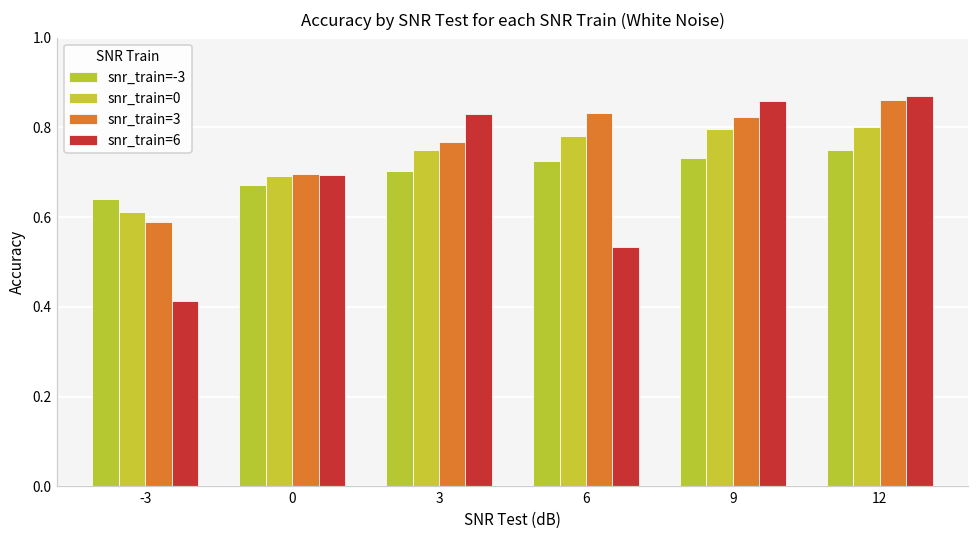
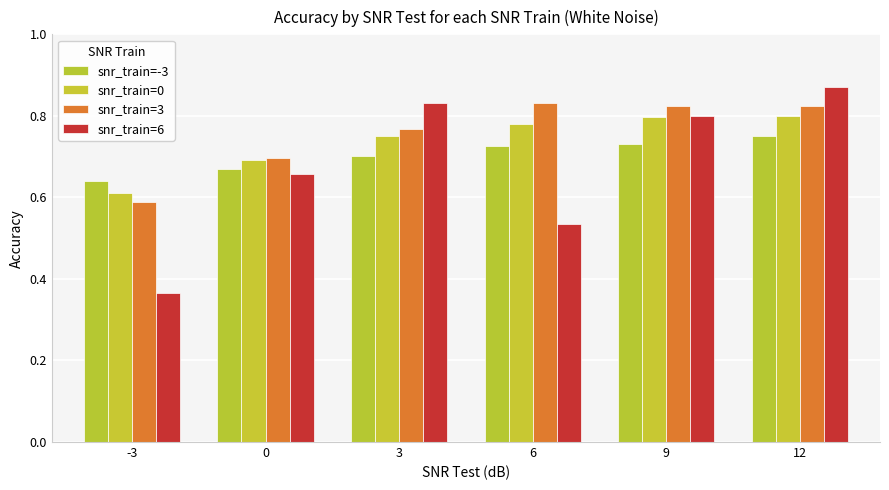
  {
    "snr_train=3": {
      "-3": 0.59,
      "0": 0.70,
      "3": 0.77,
      "6": 0.83,
      "9": 0.82,
-     "12": 0.86
+     "12": 0.83
    },
    "snr_train=6": {
-     "-3": 0.41,
-     "0": 0.69,
+     "-3": 0.37,
+     "0": 0.66,
      "3": 0.83,
      "6": 0.53,
-     "9": 0.86,
+     "9": 0.80,
      "12": 0.87
    }
  }
